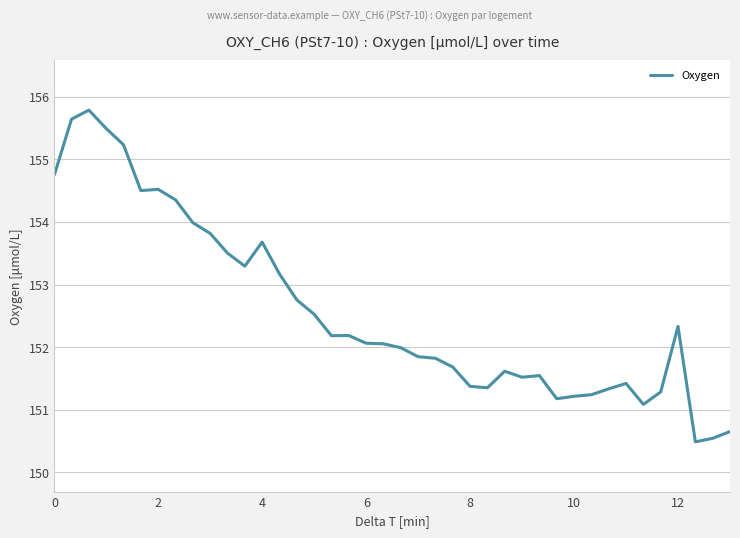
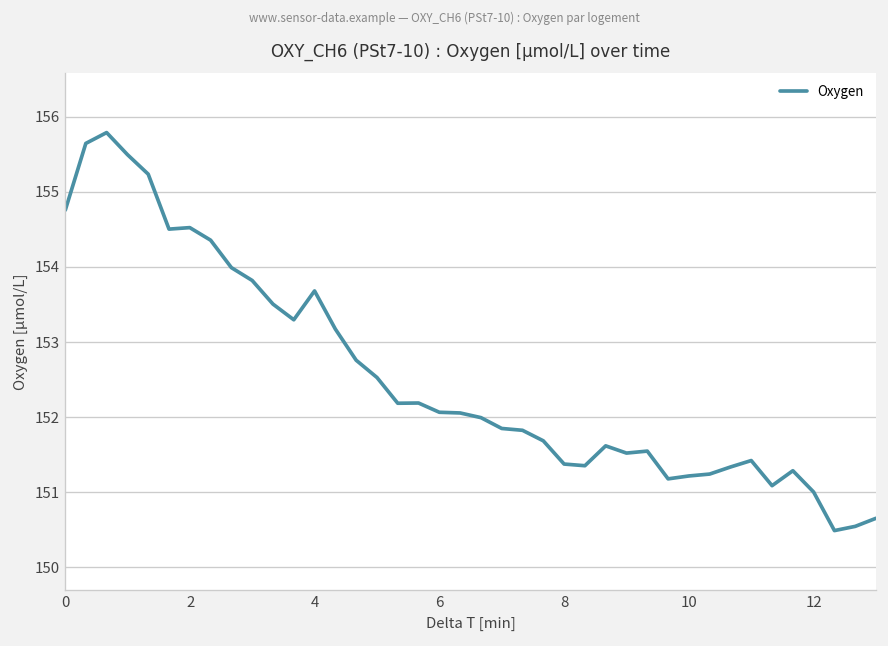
  {
    "0": 154.8,
    "2": 154.5,
    "4": 153.7,
    "6": 152.1,
    "8": 151.4,
    "10": 151.2,
-   "12": 152.3
+   "12": 151.0
  }
